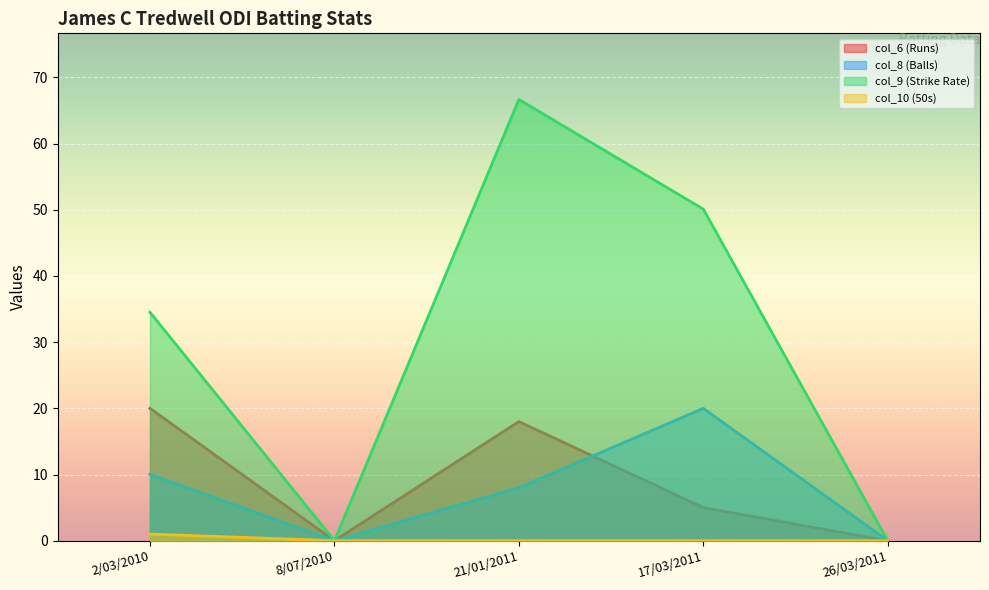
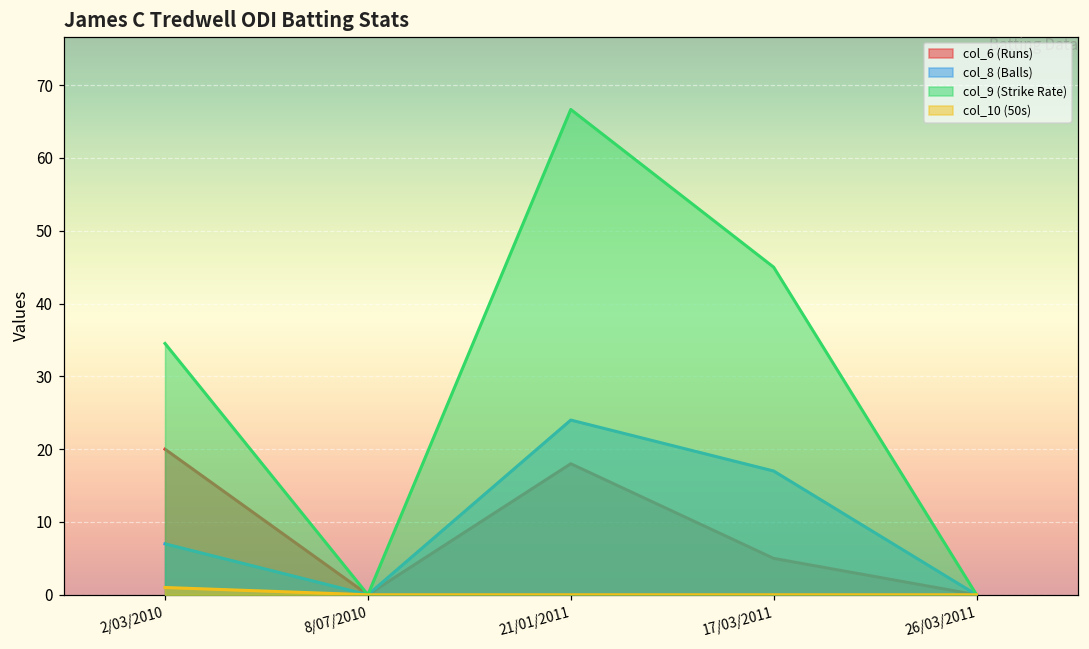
  {
    "col_6 (Runs)": {
      "2/03/2010": 20,
      "21/01/2011": 18,
      "17/03/2011": 5
    },
    "col_8 (Balls)": {
-     "2/03/2010": 10,
-     "21/01/2011": 8,
-     "17/03/2011": 20
+     "2/03/2010": 7,
+     "21/01/2011": 24,
+     "17/03/2011": 17
    },
    "col_9 (Strike Rate)": {
      "2/03/2010": 35,
      "21/01/2011": 67,
-     "17/03/2011": 50
+     "17/03/2011": 45
    },
    "col_10 (50s)": {
      "2/03/2010": 1,
      "21/01/2011": 0,
      "17/03/2011": 0
    }
  }
